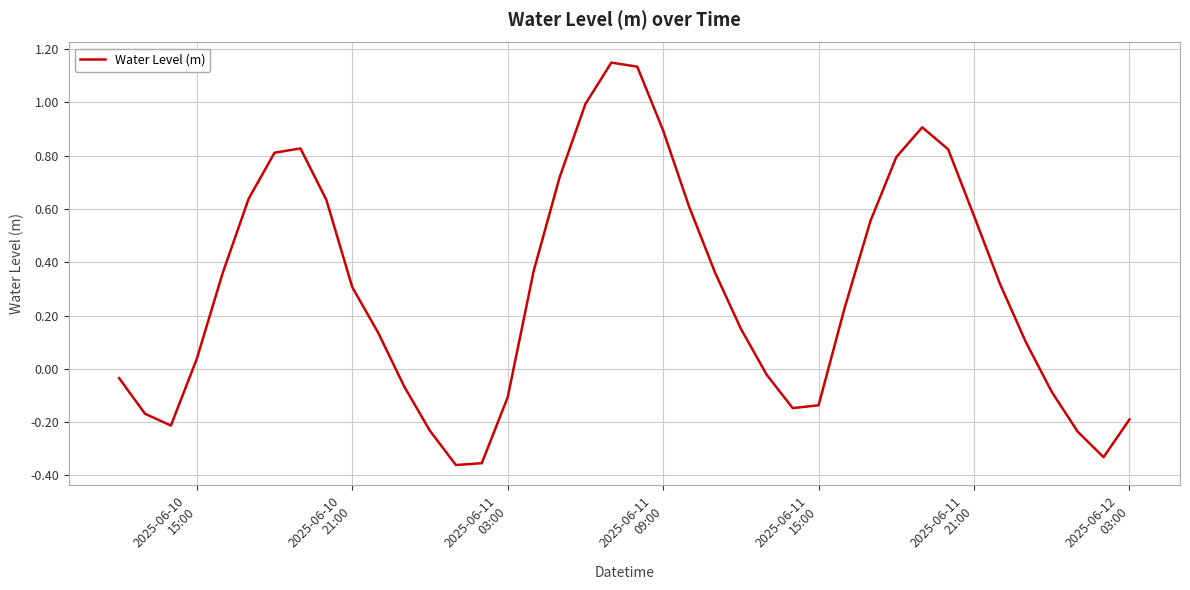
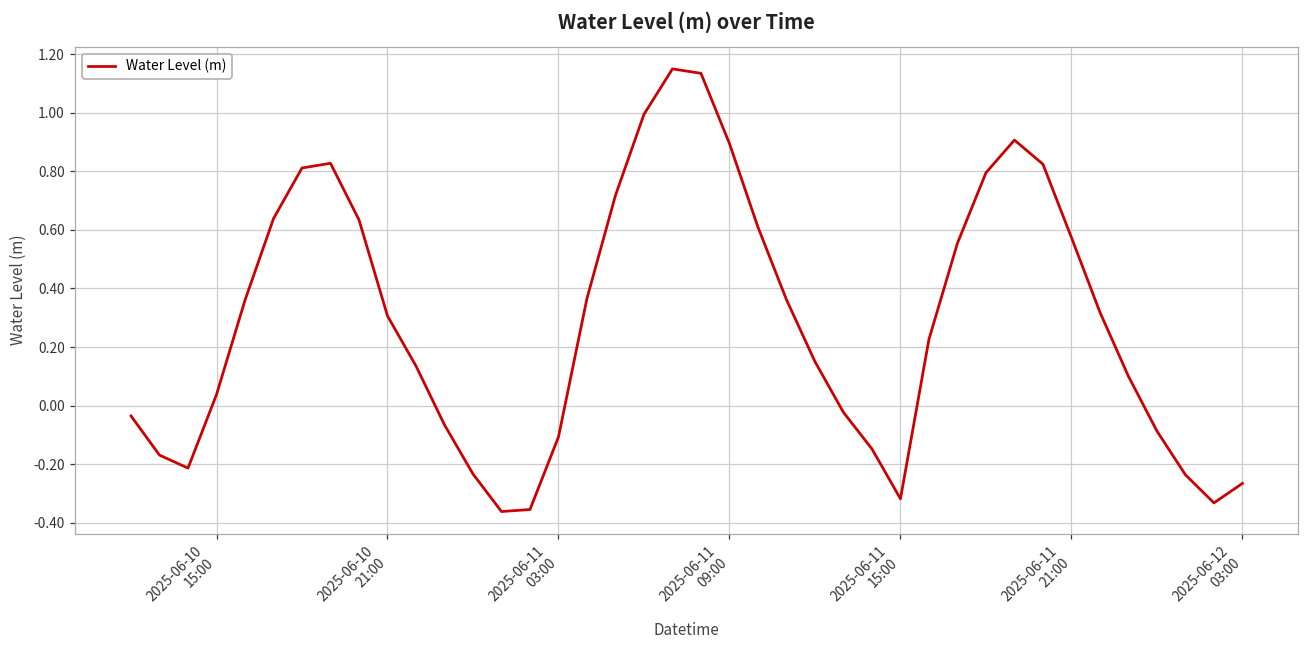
  {
    "2025-06-10 15:00": 0.04,
    "2025-06-10 21:00": 0.31,
    "2025-06-11 03:00": -0.11,
    "2025-06-11 09:00": 0.89,
-   "2025-06-11 15:00": -0.14,
+   "2025-06-11 15:00": -0.32,
    "2025-06-11 21:00": 0.57,
-   "2025-06-12 03:00": -0.19
+   "2025-06-12 03:00": -0.27
  }
